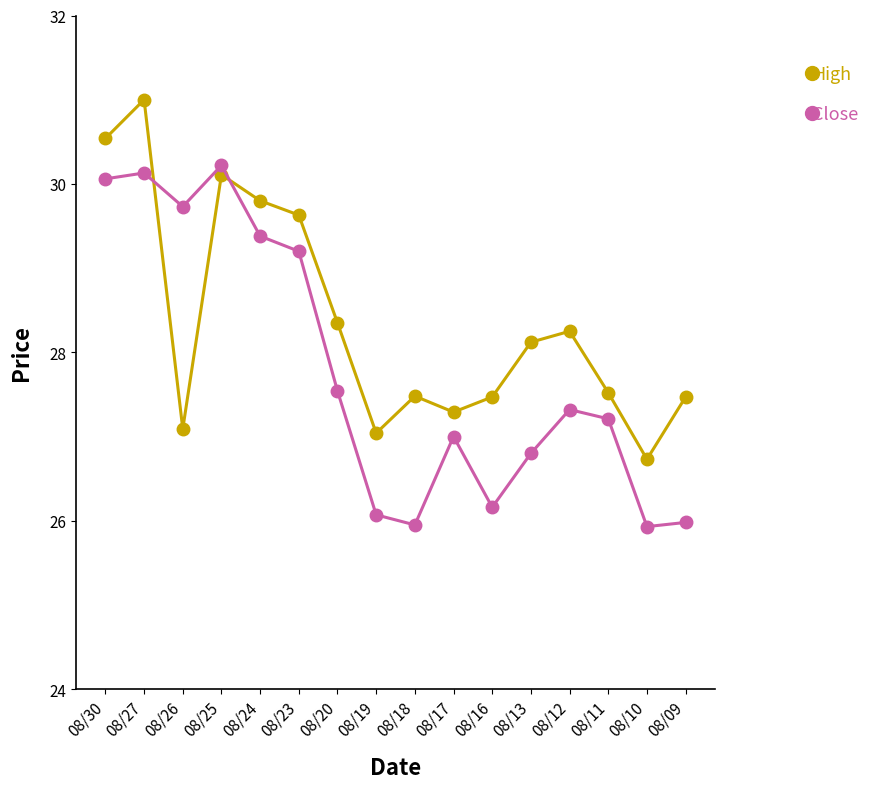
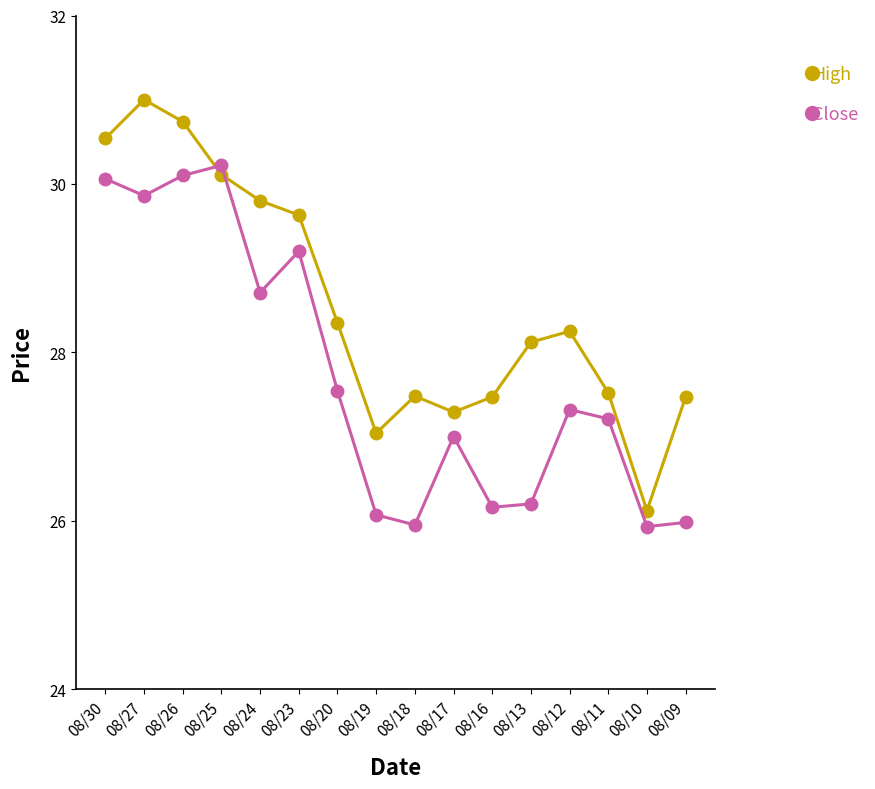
  {
    "High": {
      "08/30": 30.5,
      "08/27": 31.0,
-     "08/26": 27.1,
+     "08/26": 30.7,
      "08/25": 30.1,
      "08/24": 29.8,
      "08/23": 29.6,
      "08/20": 28.4,
      "08/19": 27.0,
      "08/18": 27.5,
      "08/17": 27.3,
      "08/16": 27.5,
      "08/13": 28.1,
      "08/12": 28.3,
      "08/11": 27.5,
-     "08/10": 26.7,
+     "08/10": 26.1,
      "08/09": 27.5
    },
    "Close": {
      "08/30": 30.1,
-     "08/27": 30.1,
-     "08/26": 29.7,
+     "08/27": 29.9,
+     "08/26": 30.1,
      "08/25": 30.2,
-     "08/24": 29.4,
+     "08/24": 28.7,
      "08/23": 29.2,
      "08/20": 27.5,
      "08/19": 26.1,
      "08/18": 26.0,
      "08/17": 27.0,
      "08/16": 26.2,
-     "08/13": 26.8,
+     "08/13": 26.2,
      "08/12": 27.3,
      "08/11": 27.2,
      "08/10": 25.9,
      "08/09": 26.0
    }
  }
